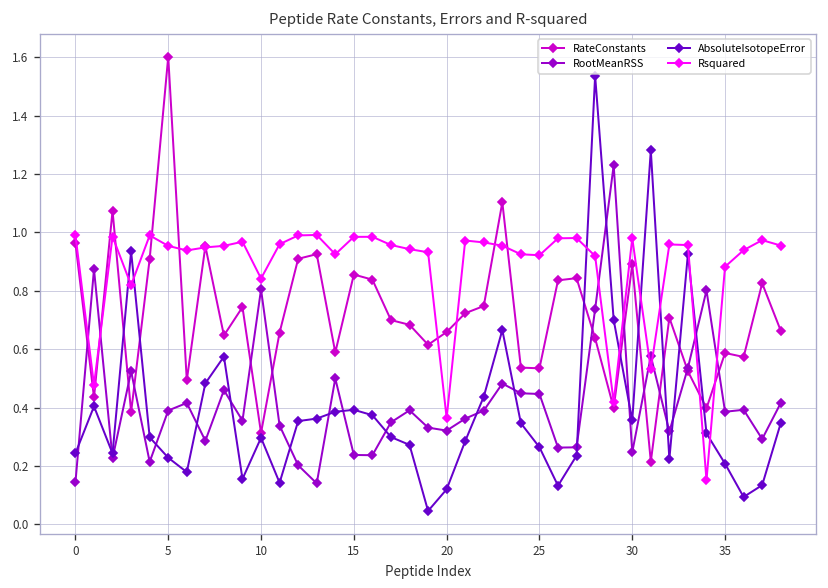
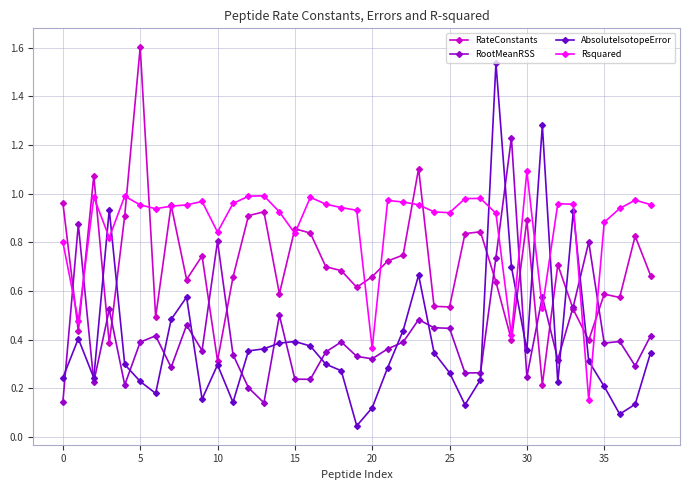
  {
    "Rsquared": {
-     "0": 0.99,
+     "0": 0.80,
      "5": 0.95,
      "10": 0.84,
-     "15": 0.98,
+     "15": 0.84,
      "20": 0.36,
      "25": 0.92,
-     "30": 0.98,
+     "30": 1.09,
      "35": 0.88
    }
  }
